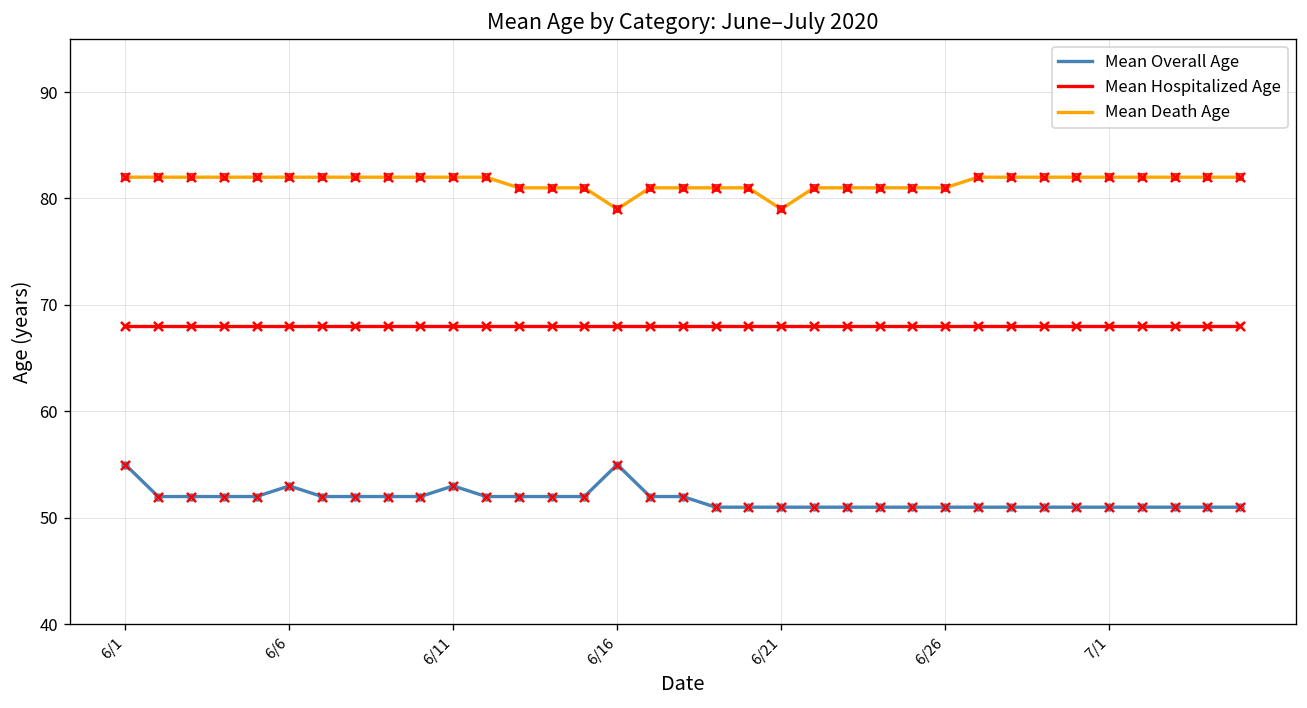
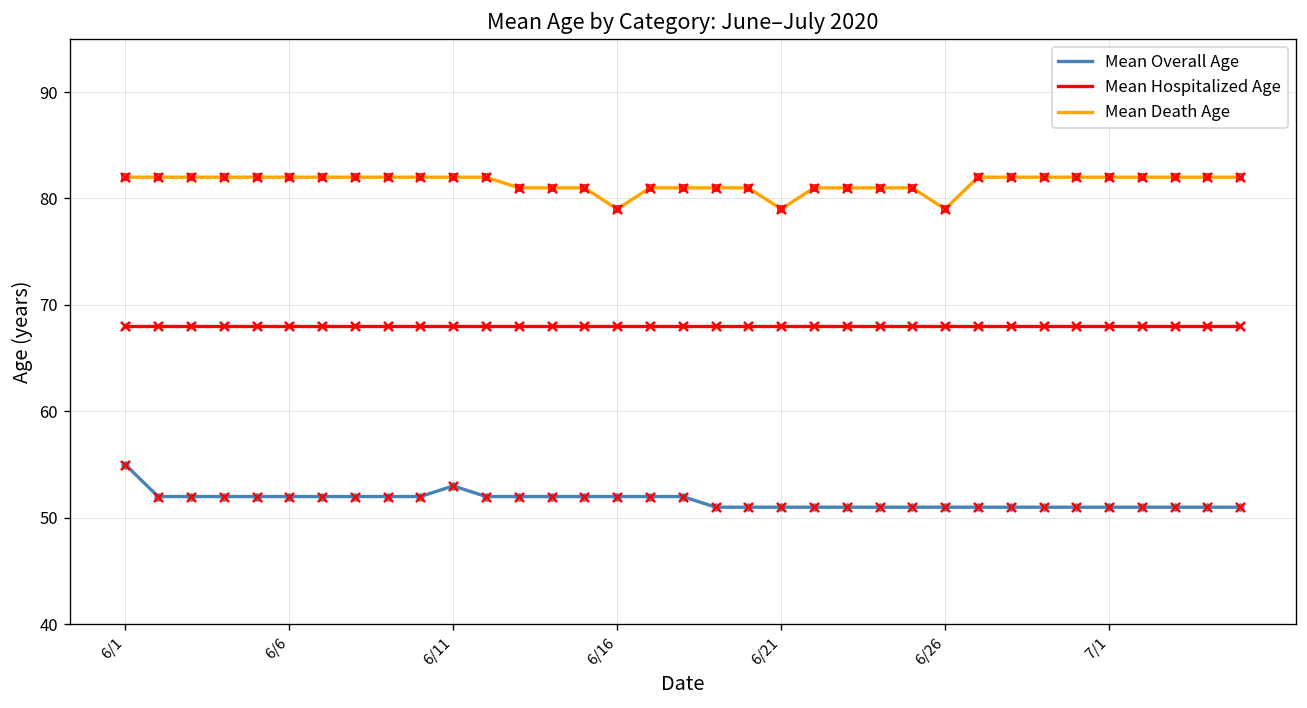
  {
    "Mean Overall Age": {
      "6/1": 55,
-     "6/6": 53,
+     "6/6": 52,
      "6/11": 53,
-     "6/16": 55,
+     "6/16": 52,
      "6/21": 51,
      "6/26": 51,
      "7/1": 51
    },
    "Mean Hospitalized Age": {
      "6/1": 68,
      "6/6": 68,
      "6/11": 68,
      "6/16": 68,
      "6/21": 68,
      "6/26": 68,
      "7/1": 68
    },
    "Mean Death Age": {
      "6/1": 82,
      "6/6": 82,
      "6/11": 82,
      "6/16": 79,
      "6/21": 79,
-     "6/26": 81,
+     "6/26": 79,
      "7/1": 82
    }
  }
